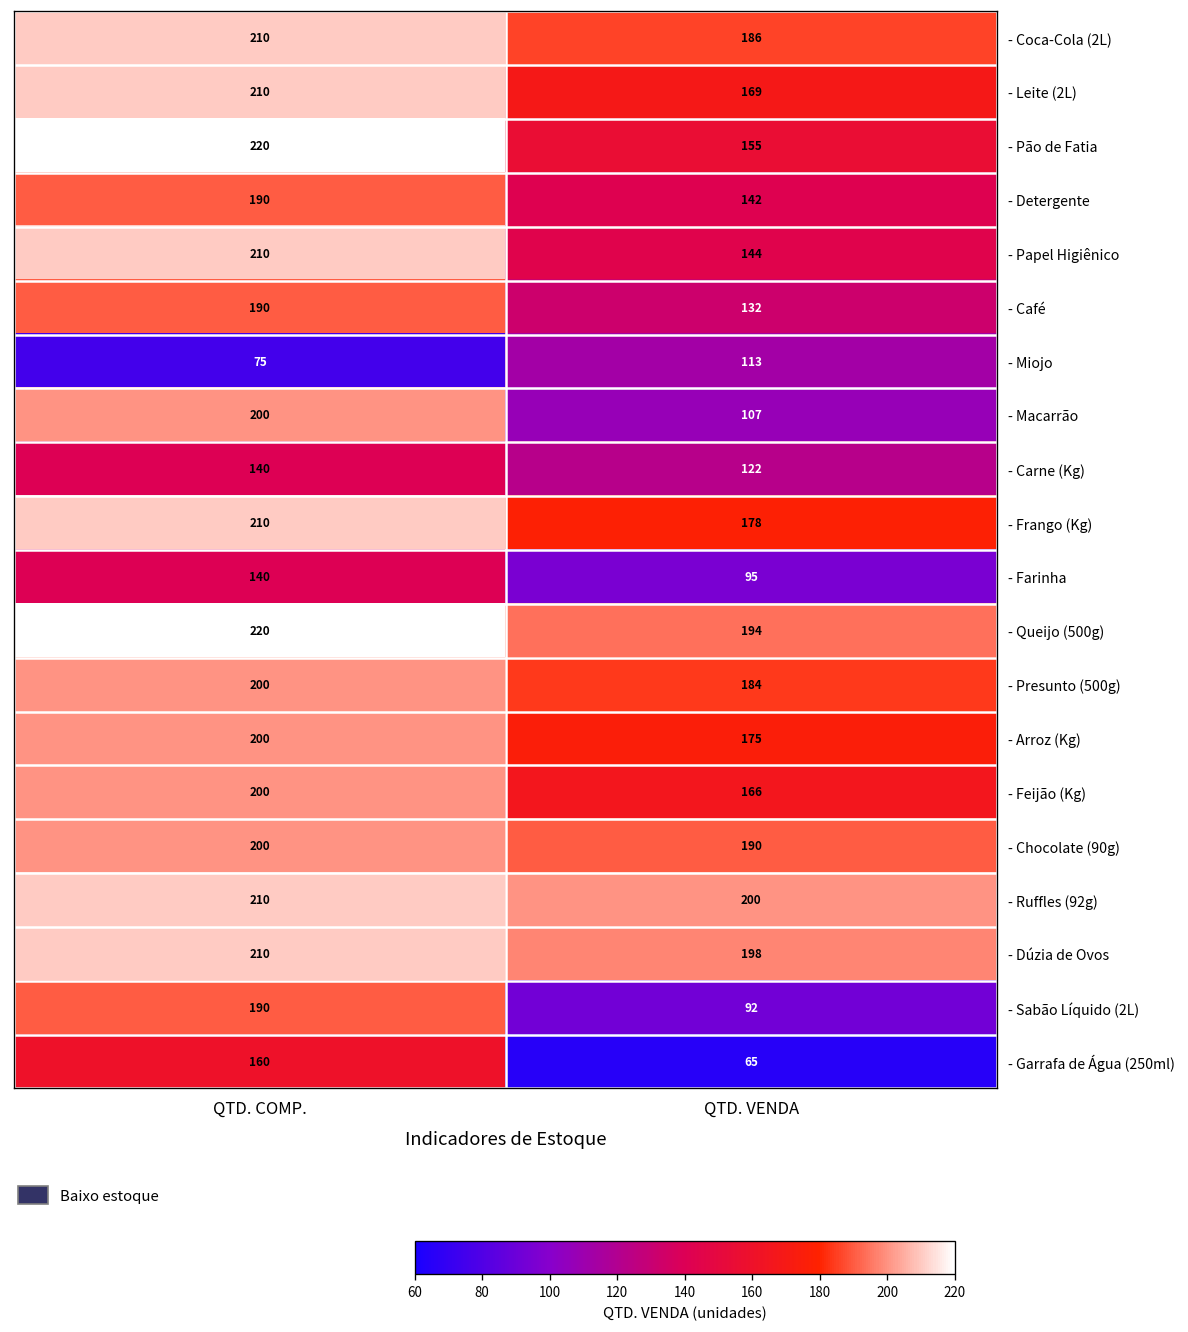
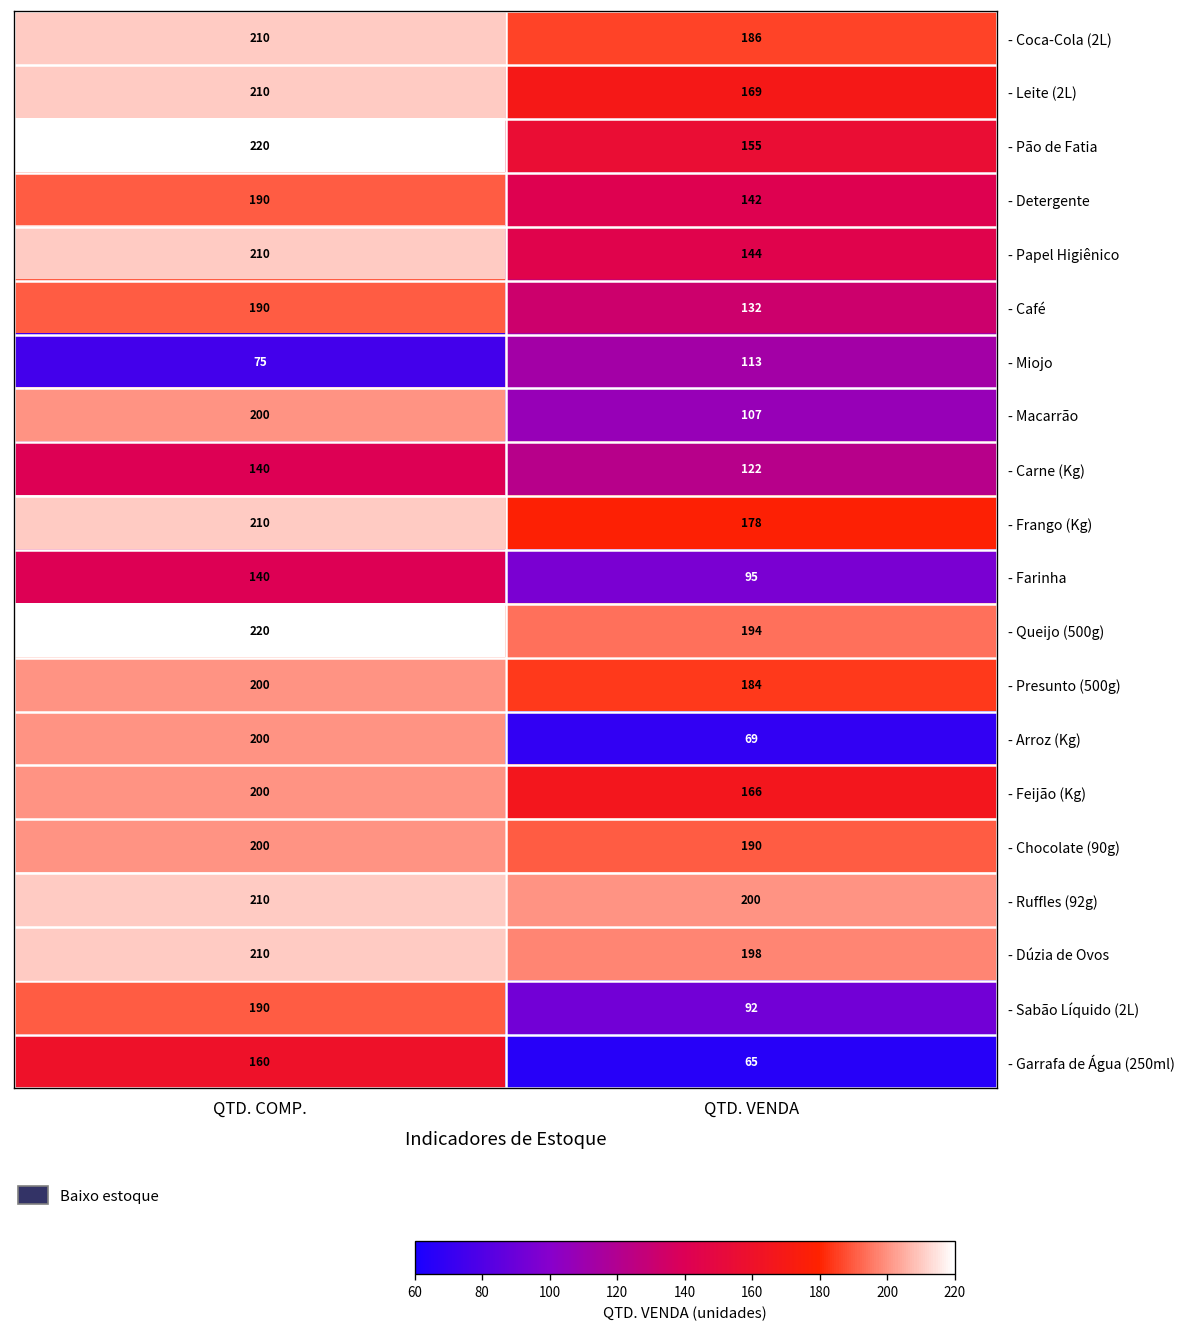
  {
    "- Coca-Cola (2L)": {
      "QTD. COMP.": 210,
      "QTD. VENDA": 186
    },
    "- Leite (2L)": {
      "QTD. COMP.": 210,
      "QTD. VENDA": 169
    },
    "- Pão de Fatia": {
      "QTD. COMP.": 220,
      "QTD. VENDA": 155
    },
    "- Detergente": {
      "QTD. COMP.": 190,
      "QTD. VENDA": 142
    },
    "- Papel Higiênico": {
      "QTD. COMP.": 210,
      "QTD. VENDA": 144
    },
    "- Café": {
      "QTD. COMP.": 190,
      "QTD. VENDA": 132
    },
    "- Miojo": {
      "QTD. COMP.": 75,
      "QTD. VENDA": 113
    },
    "- Macarrão": {
      "QTD. COMP.": 200,
      "QTD. VENDA": 107
    },
    "- Carne (Kg)": {
      "QTD. COMP.": 140,
      "QTD. VENDA": 122
    },
    "- Frango (Kg)": {
      "QTD. COMP.": 210,
      "QTD. VENDA": 178
    },
    "- Farinha": {
      "QTD. COMP.": 140,
      "QTD. VENDA": 95
    },
    "- Queijo (500g)": {
      "QTD. COMP.": 220,
      "QTD. VENDA": 194
    },
    "- Presunto (500g)": {
      "QTD. COMP.": 200,
      "QTD. VENDA": 184
    },
    "- Arroz (Kg)": {
      "QTD. COMP.": 200,
-     "QTD. VENDA": 175
+     "QTD. VENDA": 69
    },
    "- Feijão (Kg)": {
      "QTD. COMP.": 200,
      "QTD. VENDA": 166
    },
    "- Chocolate (90g)": {
      "QTD. COMP.": 200,
      "QTD. VENDA": 190
    },
    "- Ruffles (92g)": {
      "QTD. COMP.": 210,
      "QTD. VENDA": 200
    },
    "- Dúzia de Ovos": {
      "QTD. COMP.": 210,
      "QTD. VENDA": 198
    },
    "- Sabão Líquido (2L)": {
      "QTD. COMP.": 190,
      "QTD. VENDA": 92
    },
    "- Garrafa de Água (250ml)": {
      "QTD. COMP.": 160,
      "QTD. VENDA": 65
    }
  }
